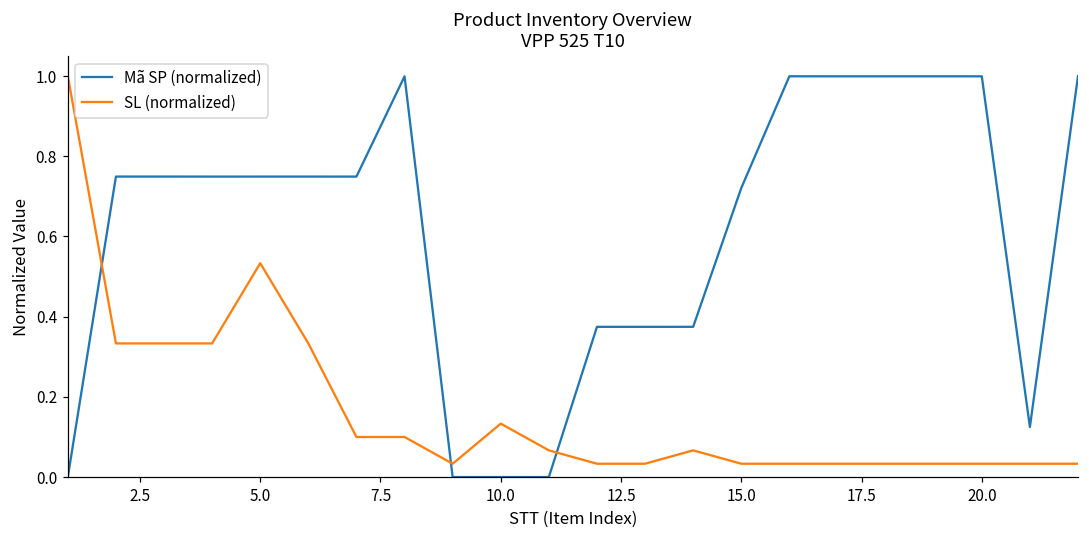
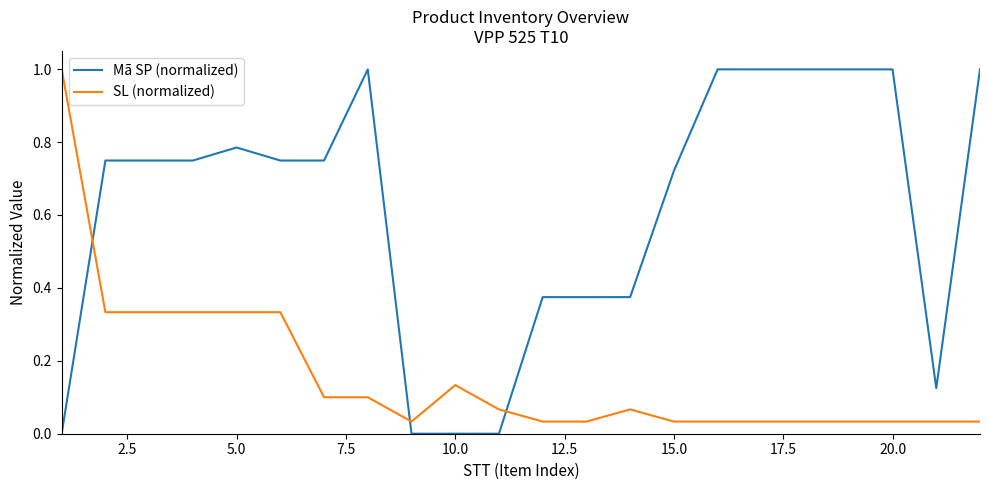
  {
    "Mã SP (normalized)": {
-     "5.0": 0.75,
+     "5.0": 0.79,
      "10.0": 0.00,
      "15.0": 0.72,
      "20.0": 1.00
    },
    "SL (normalized)": {
-     "5.0": 0.53,
+     "5.0": 0.33,
      "10.0": 0.13,
      "15.0": 0.03,
      "20.0": 0.03
    }
  }
